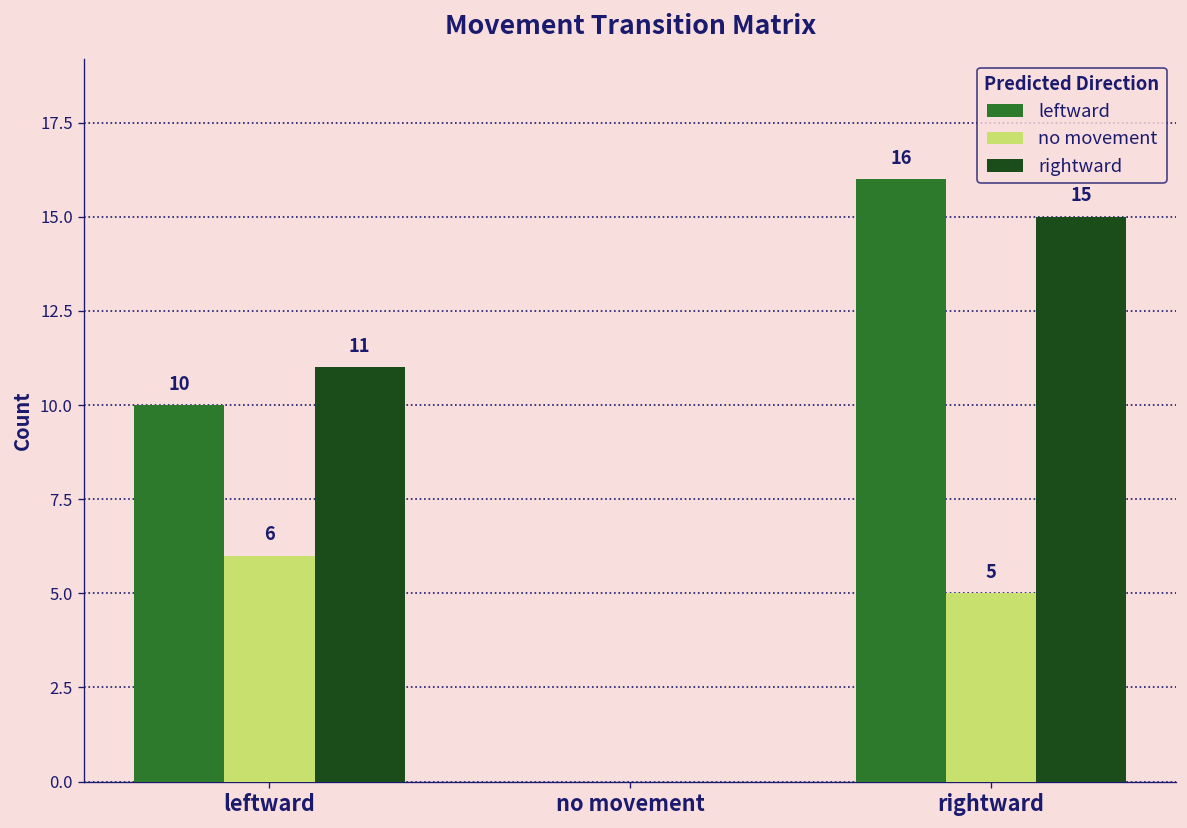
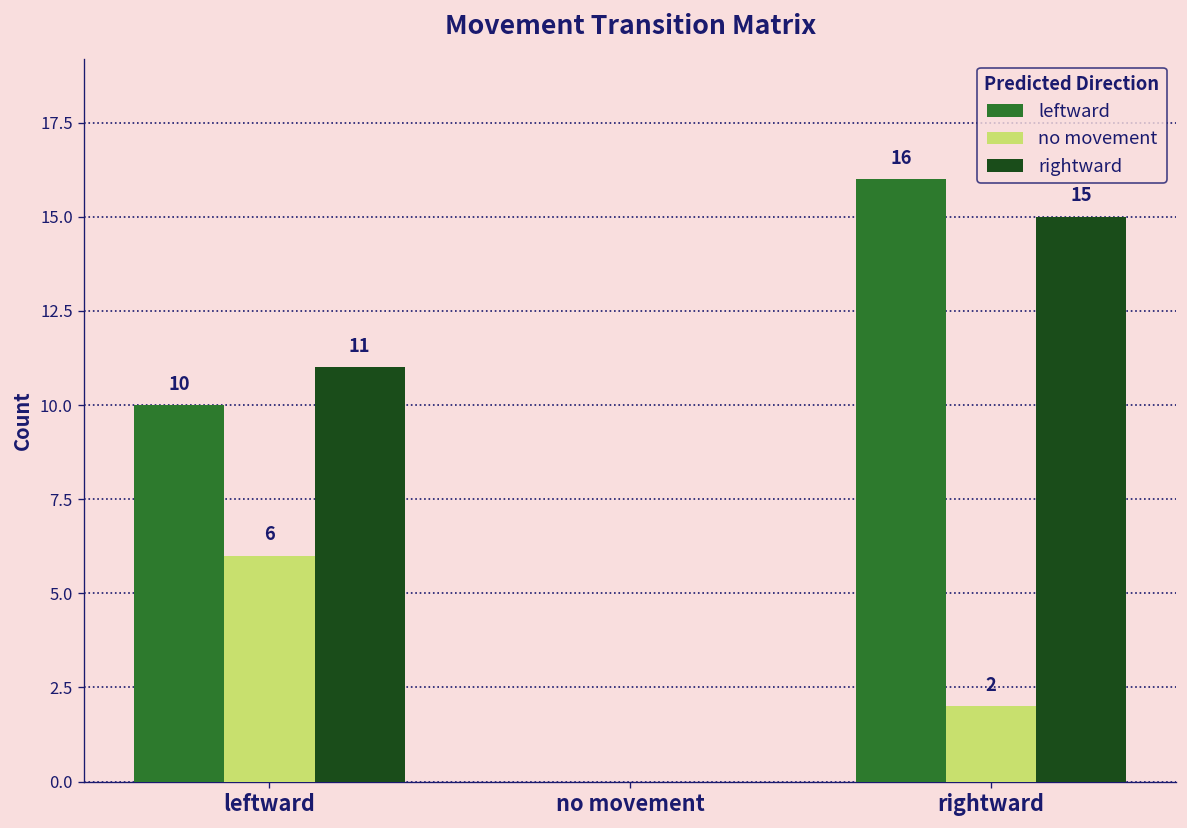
  {
    "no movement": {
      "leftward": 6,
-     "rightward": 5
+     "rightward": 2
    }
  }
